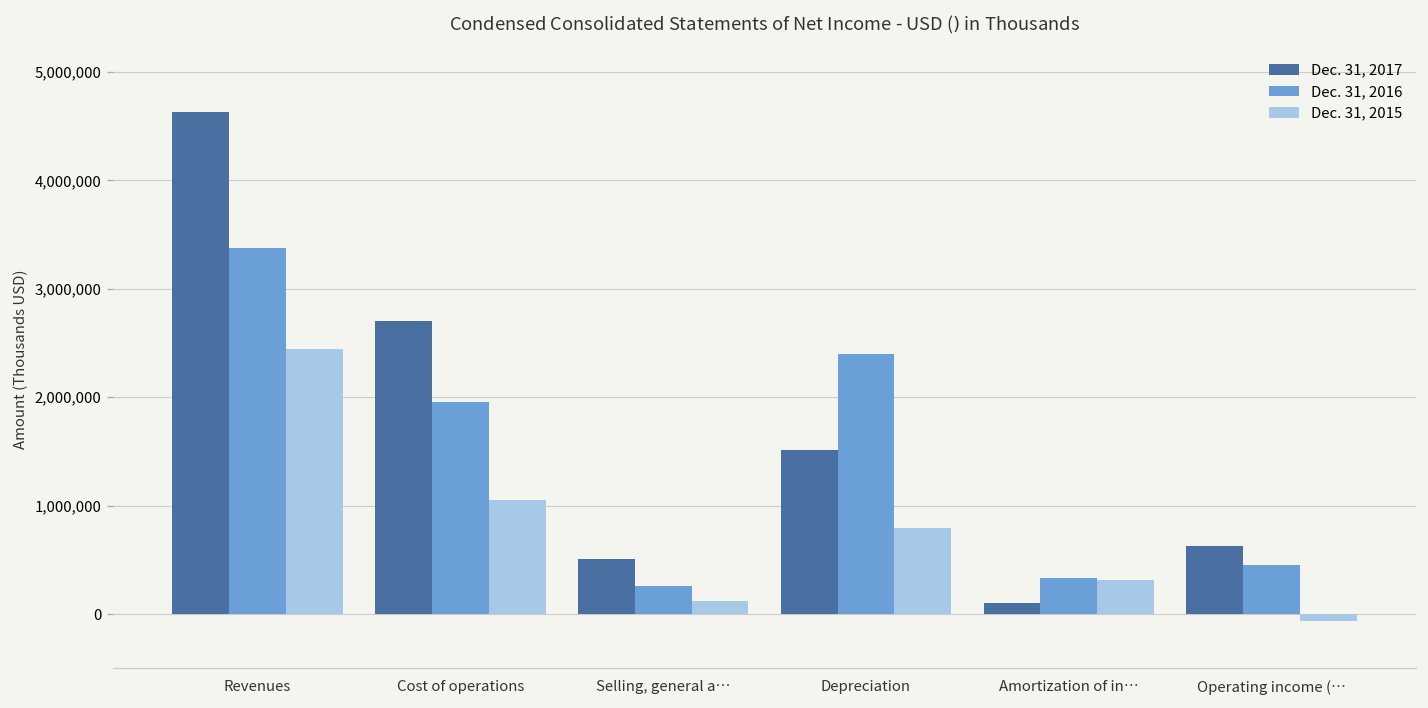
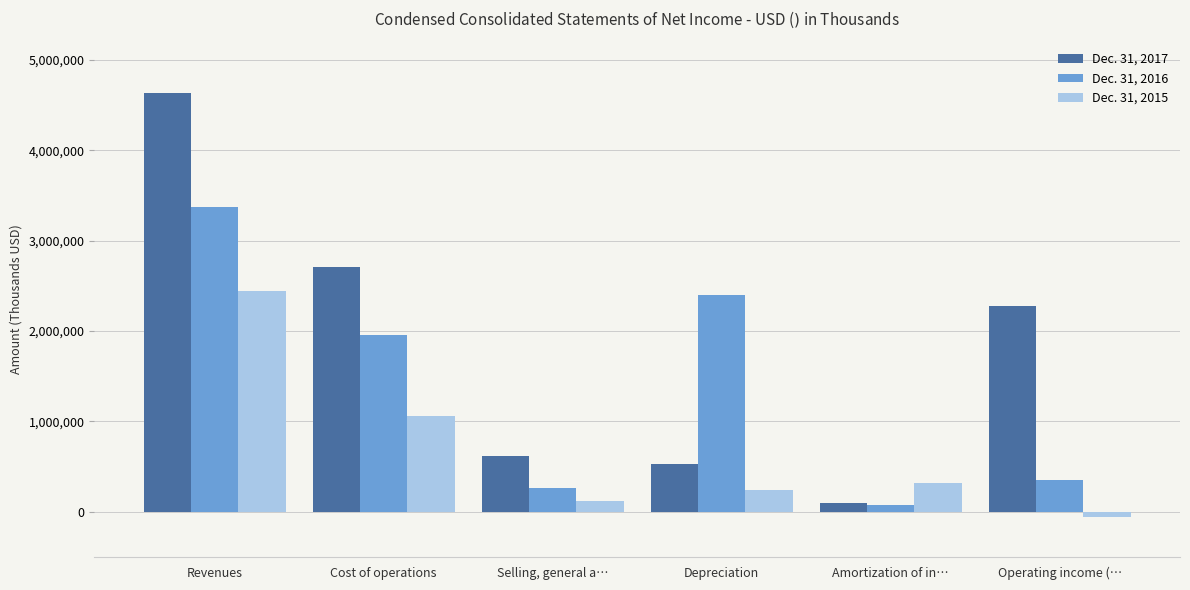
  {
    "Dec. 31, 2017": {
      "Revenues": "4,600,000",
      "Cost of operations": "2,700,000",
-     "Selling, general a…": "500,000",
-     "Depreciation": "1,500,000",
+     "Selling, general a…": "600,000",
+     "Depreciation": "500,000",
      "Amortization of in…": "100,000",
-     "Operating income (…": "600,000"
+     "Operating income (…": "2,300,000"
    },
    "Dec. 31, 2016": {
      "Revenues": "3,400,000",
      "Cost of operations": "2,000,000",
      "Selling, general a…": "300,000",
      "Depreciation": "2,400,000",
-     "Amortization of in…": "300,000",
-     "Operating income (…": "500,000"
+     "Amortization of in…": "100,000",
+     "Operating income (…": "400,000"
    },
    "Dec. 31, 2015": {
      "Revenues": "2,400,000",
      "Cost of operations": "1,100,000",
      "Selling, general a…": "100,000",
-     "Depreciation": "800,000",
+     "Depreciation": "200,000",
      "Amortization of in…": "300,000",
      "Operating income (…": "-100,000"
    }
  }
